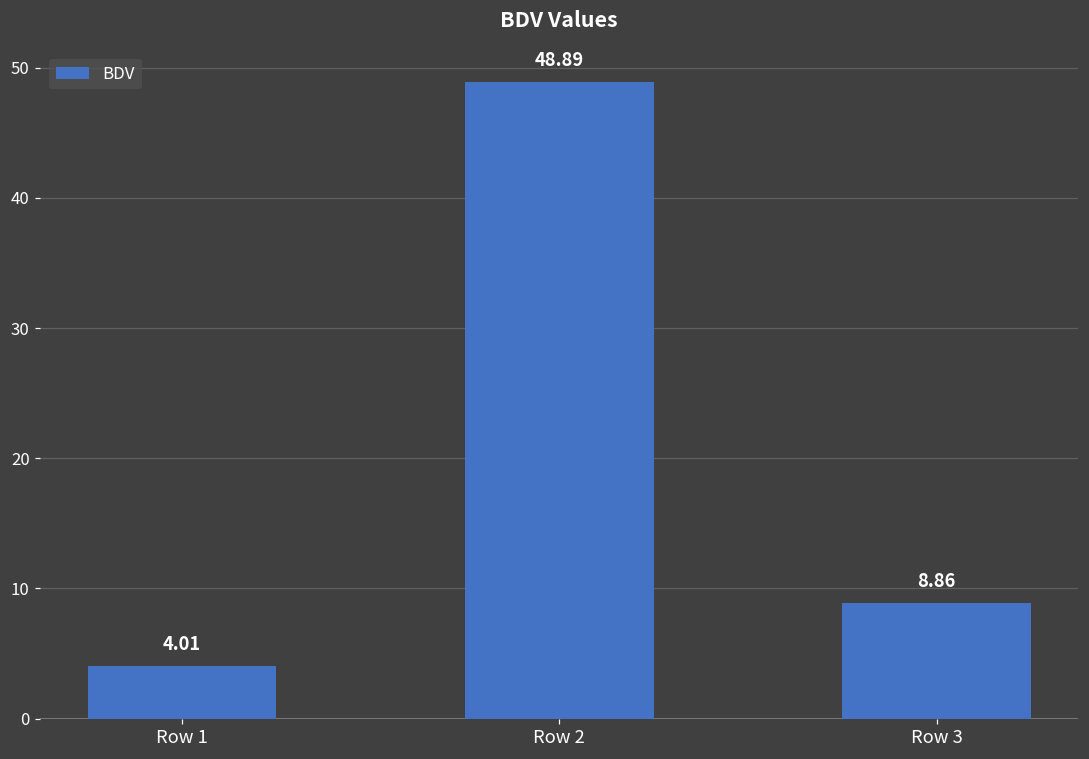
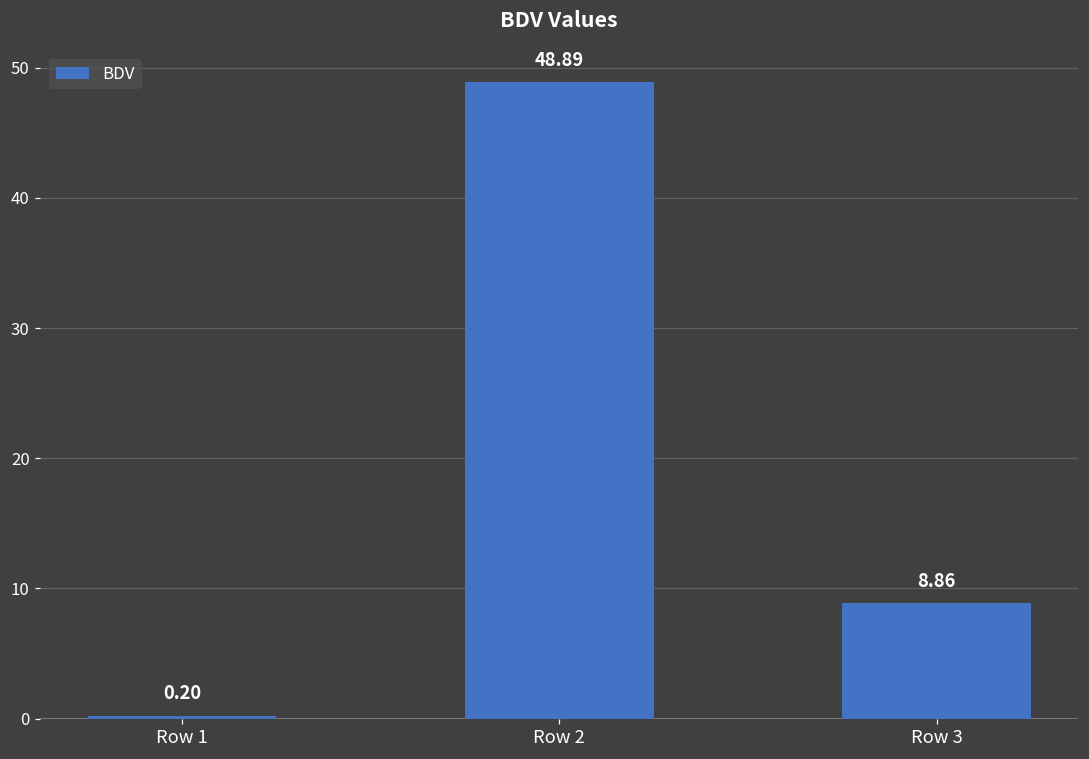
  {
-   "Row 1": 4.01,
+   "Row 1": 0.20,
    "Row 2": 48.89,
    "Row 3": 8.86
  }
